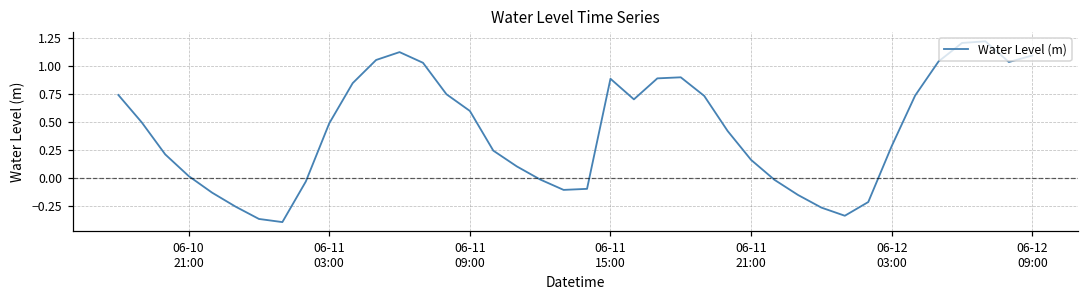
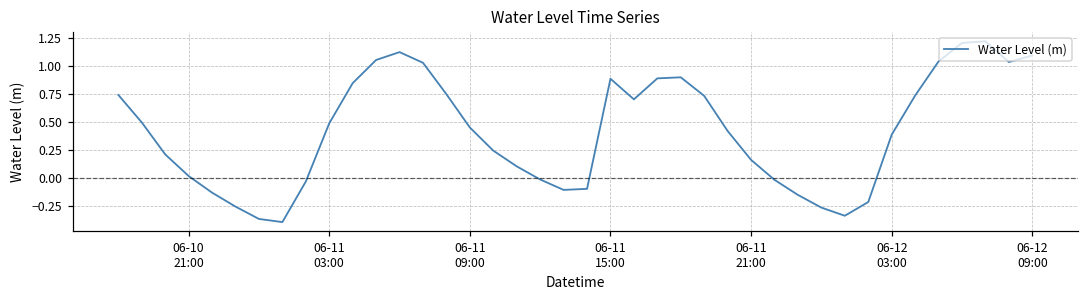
  {
    "06-10 21:00": 0.02,
    "06-11 03:00": 0.49,
-   "06-11 09:00": 0.60,
+   "06-11 09:00": 0.45,
    "06-11 15:00": 0.88,
    "06-11 21:00": 0.16,
-   "06-12 03:00": 0.28
+   "06-12 03:00": 0.38
  }
